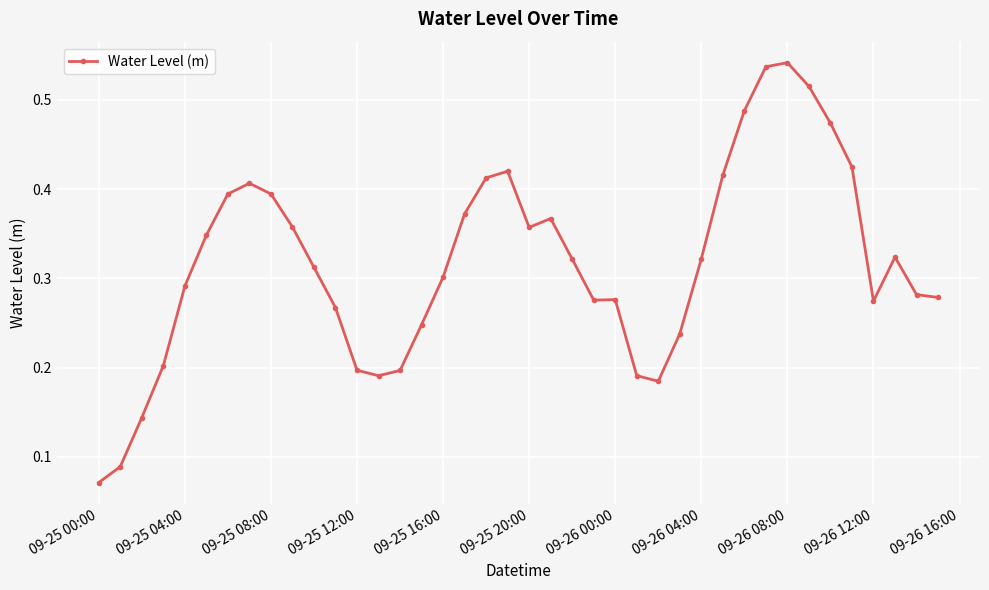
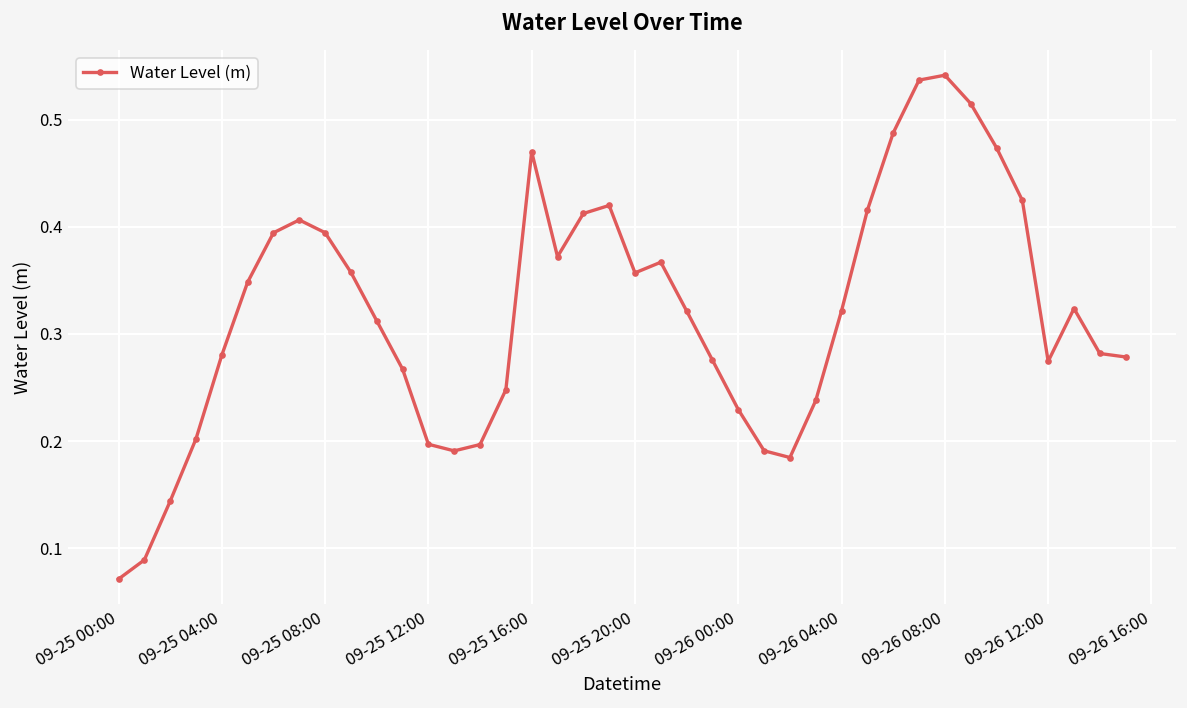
  {
    "09-25 00:00": 0.07,
-   "09-25 04:00": 0.29,
+   "09-25 04:00": 0.28,
    "09-25 08:00": 0.39,
    "09-25 12:00": 0.20,
-   "09-25 16:00": 0.30,
+   "09-25 16:00": 0.47,
    "09-25 20:00": 0.36,
-   "09-26 00:00": 0.28,
+   "09-26 00:00": 0.23,
    "09-26 04:00": 0.32,
    "09-26 08:00": 0.54,
    "09-26 12:00": 0.27
  }
